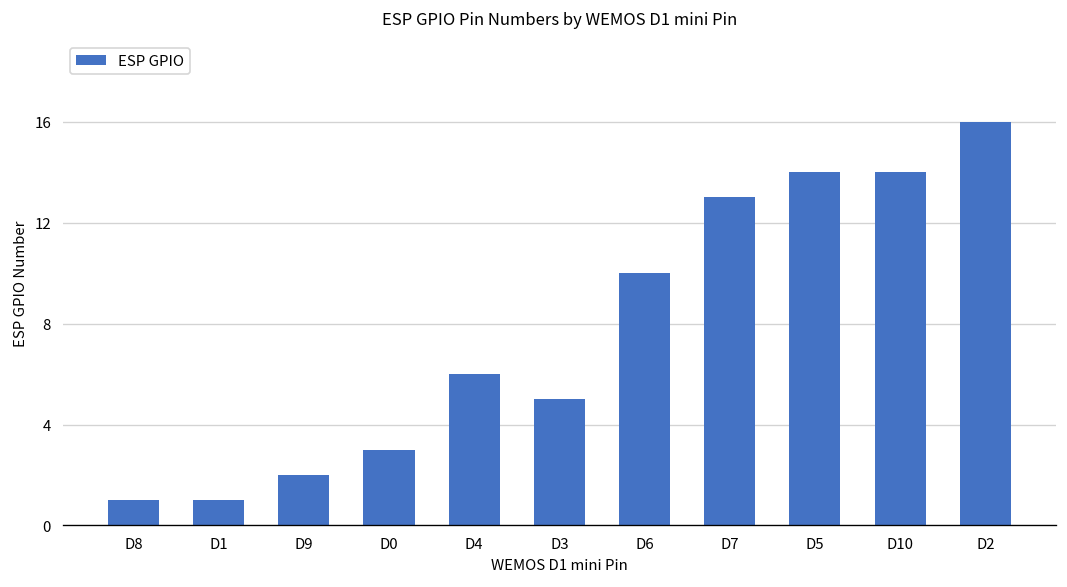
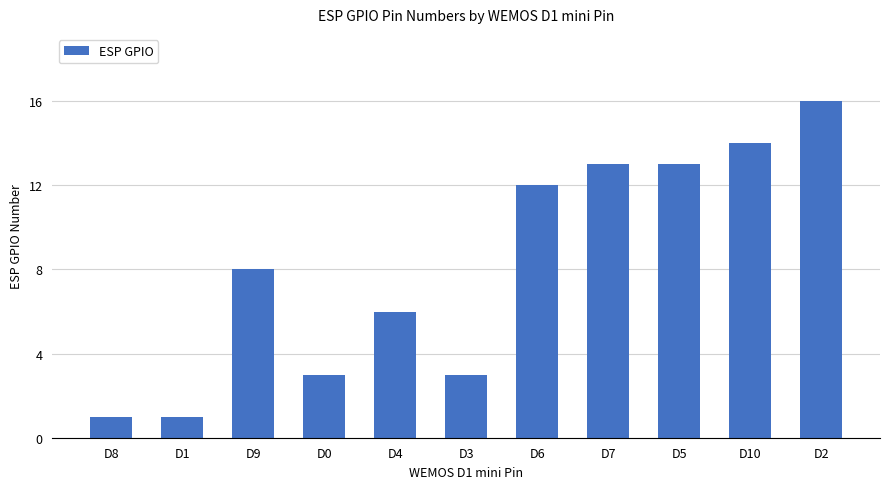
  {
    "D8": 1,
    "D1": 1,
-   "D9": 2,
+   "D9": 8,
    "D0": 3,
    "D4": 6,
-   "D3": 5,
-   "D6": 10,
+   "D3": 3,
+   "D6": 12,
    "D7": 13,
-   "D5": 14,
+   "D5": 13,
    "D10": 14,
    "D2": 16
  }
